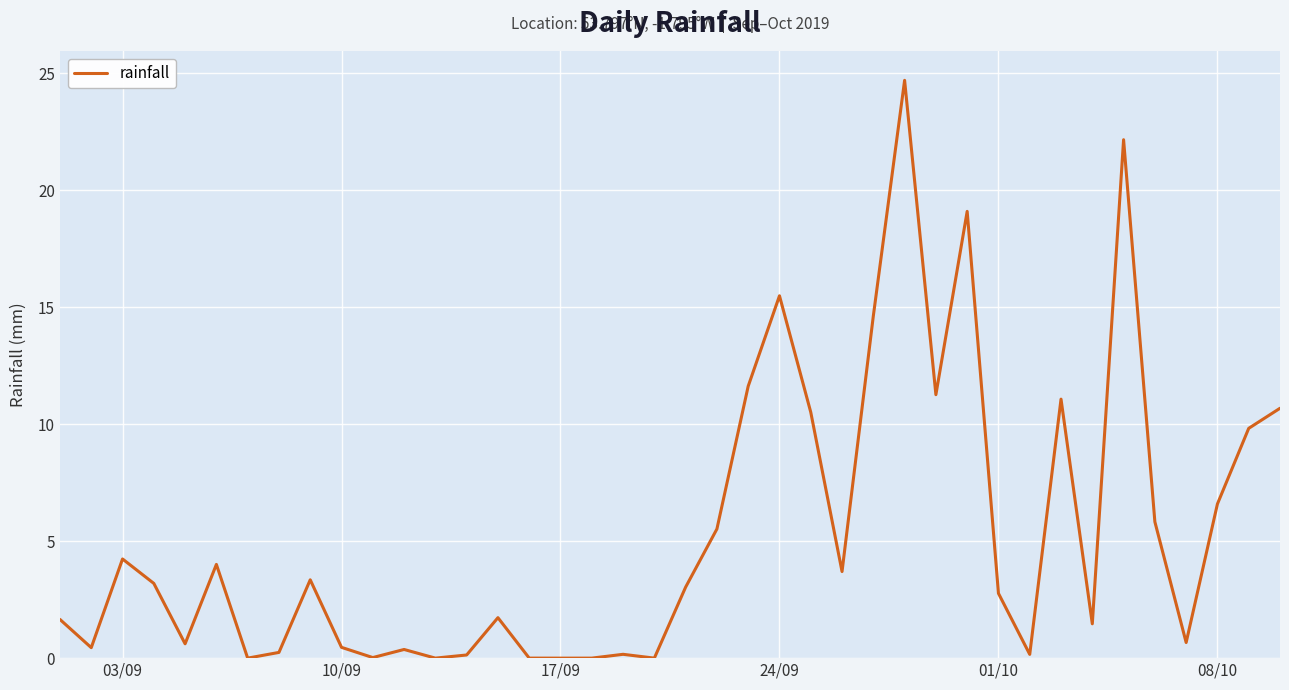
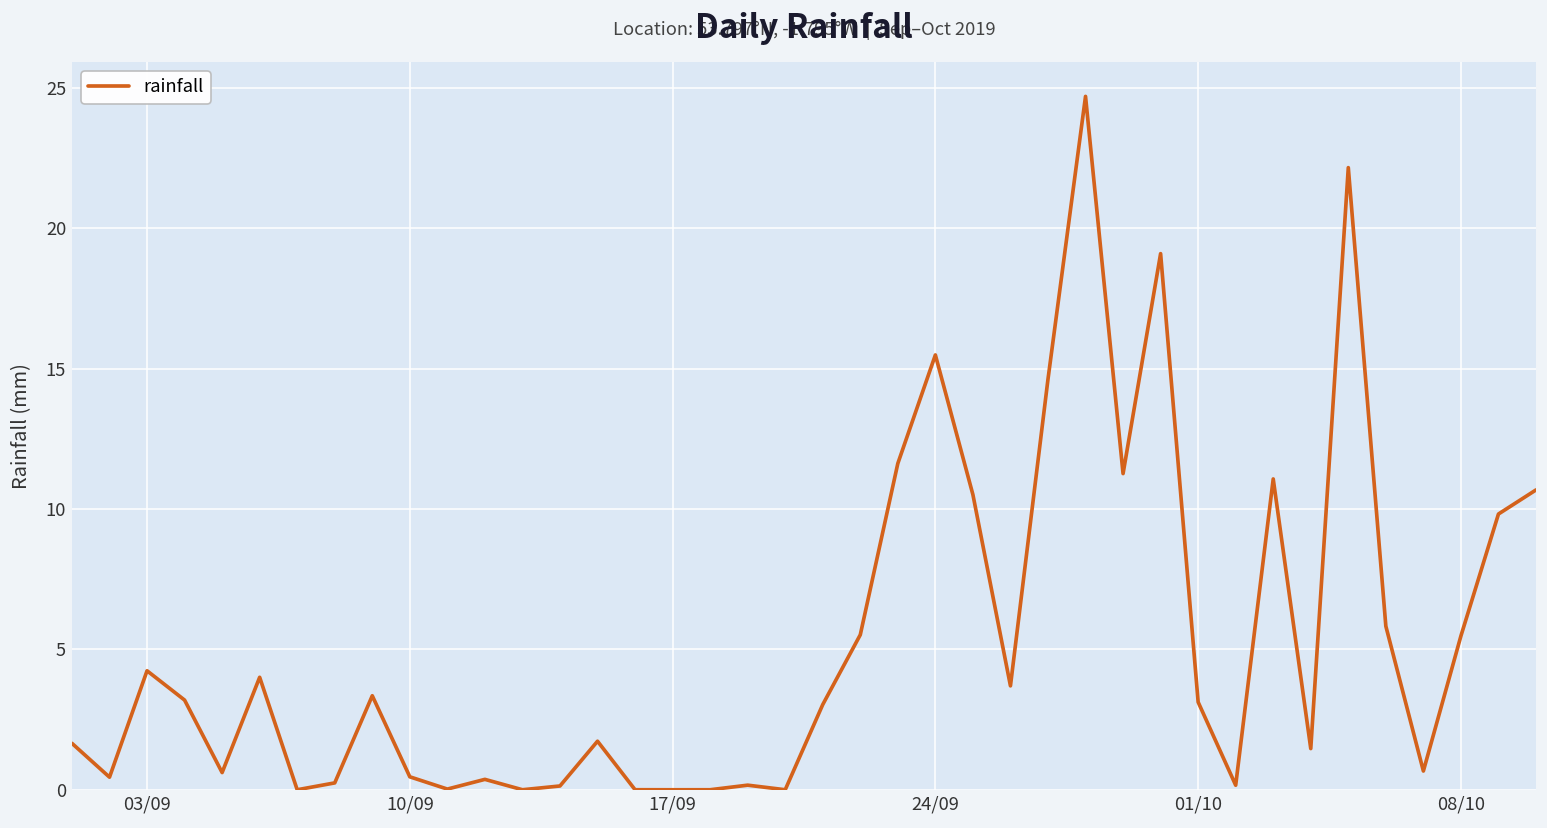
  {
    "03/09": 4.2,
    "10/09": 0.5,
    "17/09": 0.0,
    "24/09": 15.5,
-   "01/10": 2.8,
-   "08/10": 6.6
+   "01/10": 3.1,
+   "08/10": 5.5
  }
